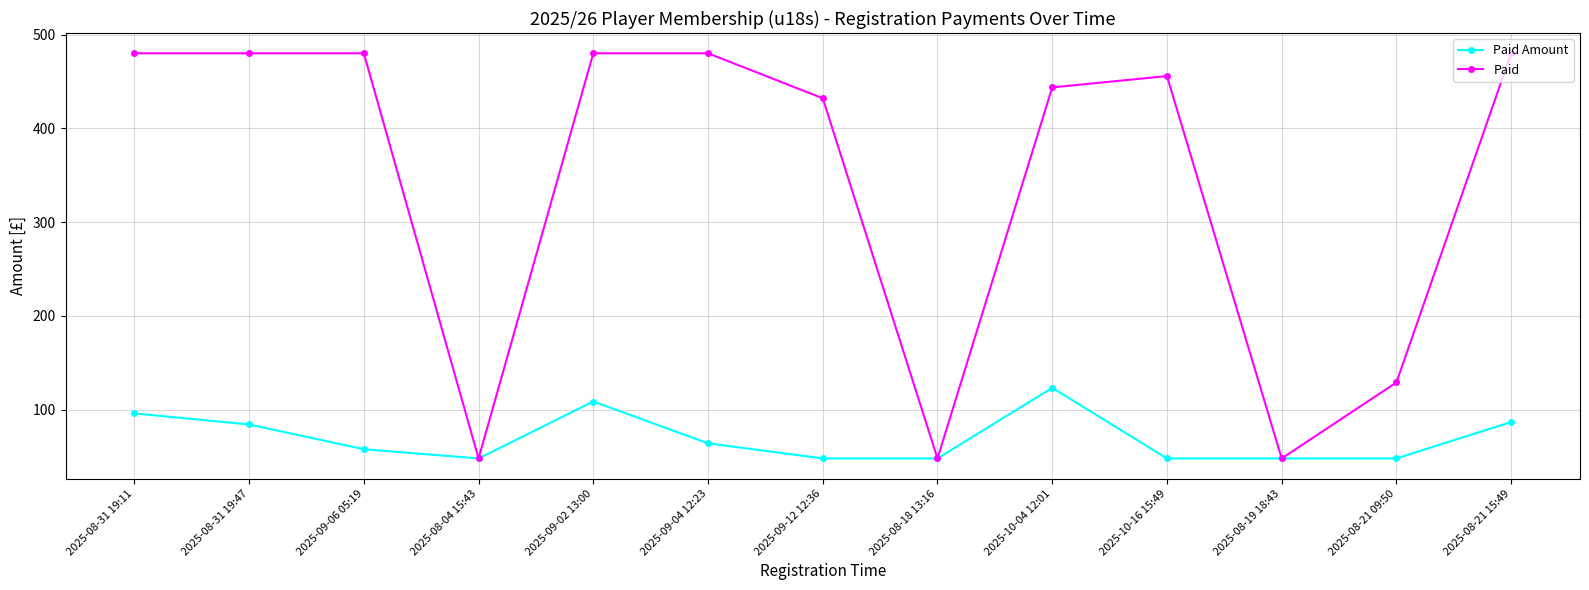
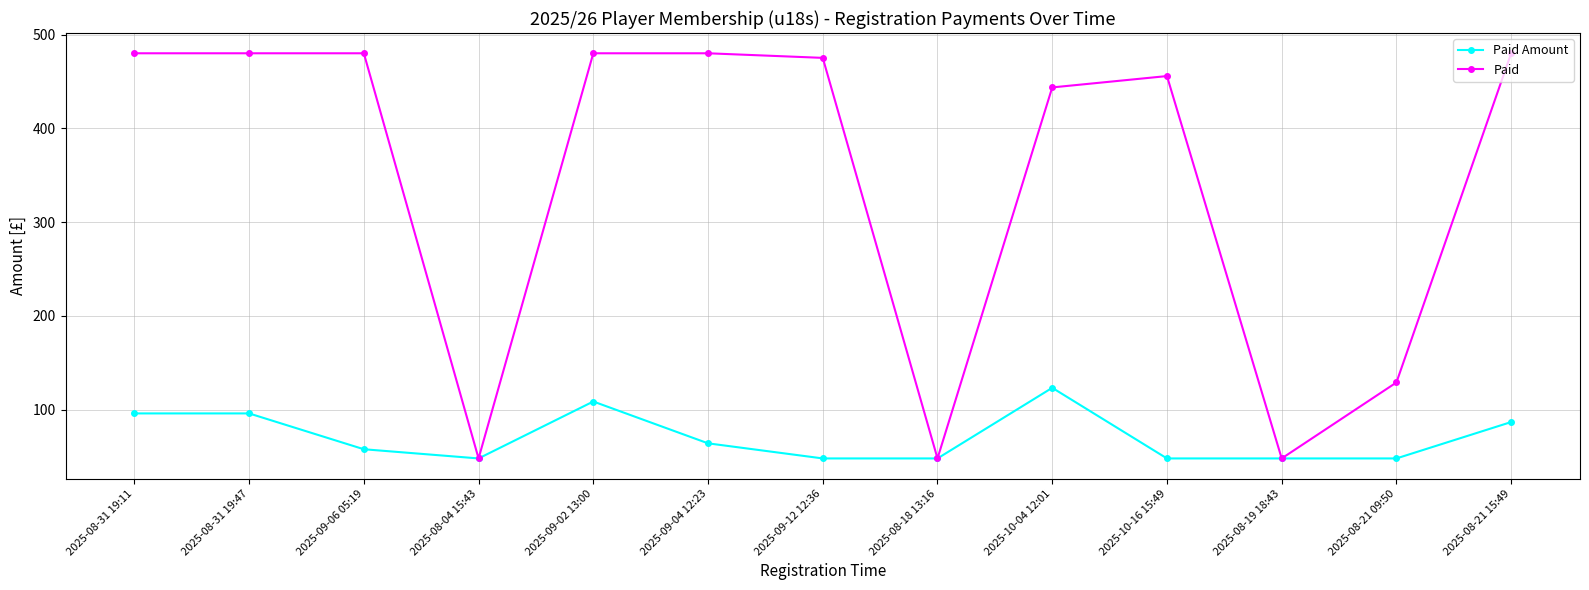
  {
    "Paid Amount": {
      "2025-08-31 19:11": 100,
-     "2025-08-31 19:47": 80,
+     "2025-08-31 19:47": 100,
      "2025-09-06 05:19": 60,
      "2025-09-02 13:00": 110,
      "2025-09-04 12:23": 60,
      "2025-09-12 12:36": 50,
      "2025-10-04 12:01": 120,
      "2025-10-16 15:49": 50,
      "2025-08-21 09:50": 50,
      "2025-08-21 15:49": 90
    },
    "Paid": {
      "2025-08-31 19:11": 480,
      "2025-08-31 19:47": 480,
      "2025-09-06 05:19": 480,
      "2025-09-02 13:00": 480,
      "2025-09-04 12:23": 480,
-     "2025-09-12 12:36": 430,
+     "2025-09-12 12:36": 480,
      "2025-10-04 12:01": 440,
      "2025-10-16 15:49": 460,
      "2025-08-21 09:50": 130
    }
  }
